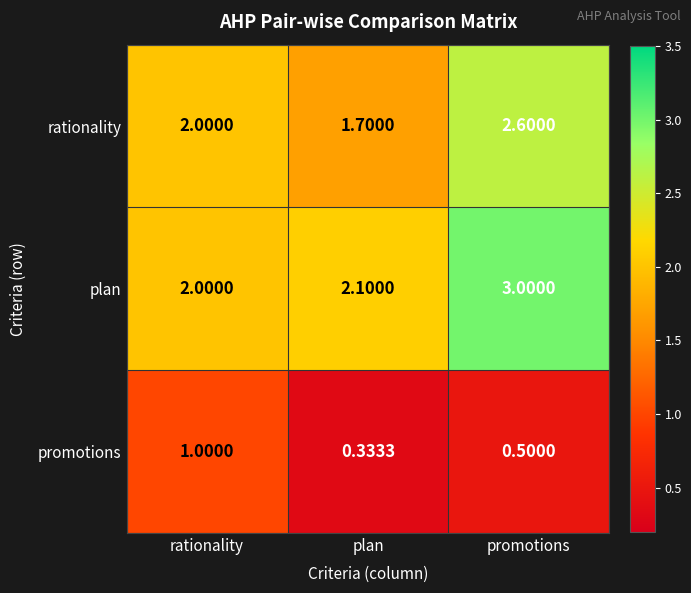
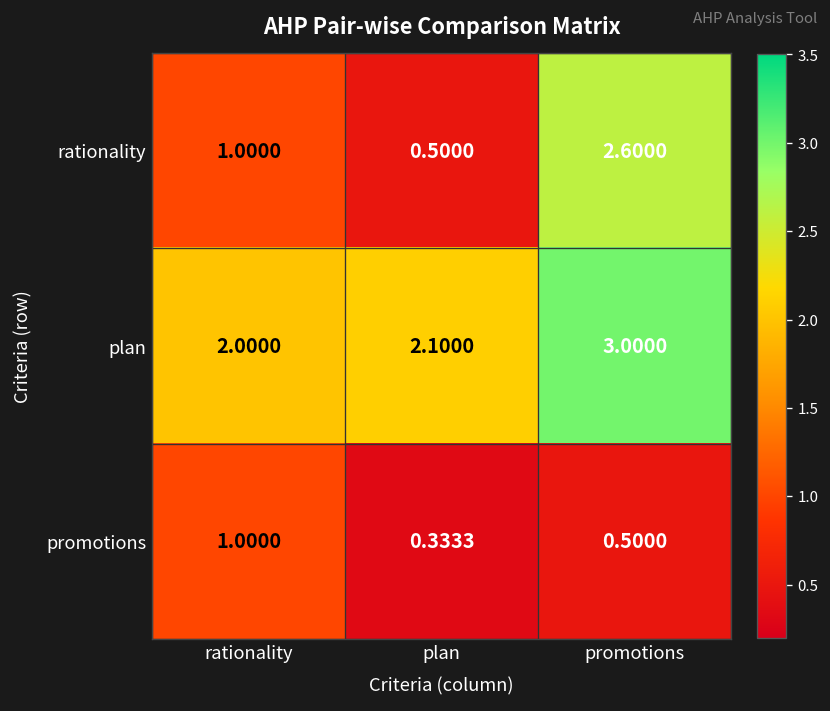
  {
    "rationality": {
-     "rationality": 2.0000,
-     "plan": 1.7000,
+     "rationality": 1.0000,
+     "plan": 0.5000,
      "promotions": 2.6000
    },
    "plan": {
      "rationality": 2.0000,
      "plan": 2.1000,
      "promotions": 3.0000
    },
    "promotions": {
      "rationality": 1.0000,
      "plan": 0.3333,
      "promotions": 0.5000
    }
  }
